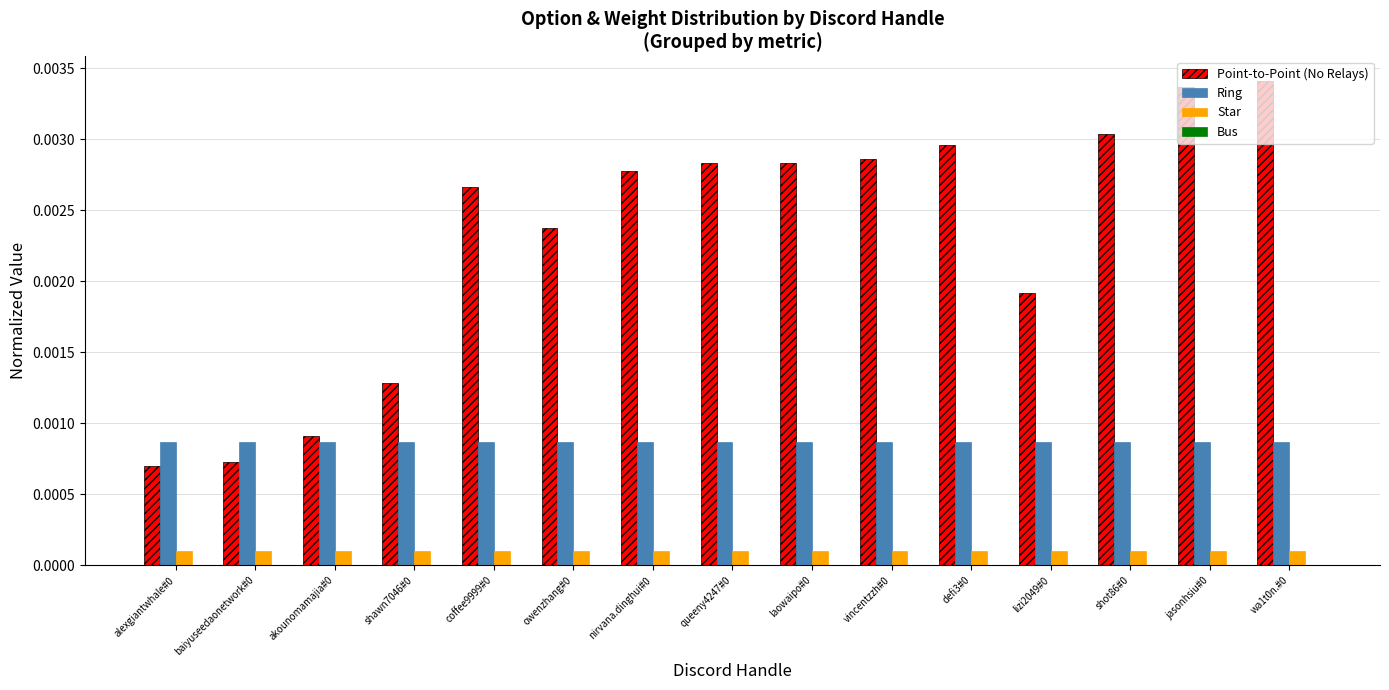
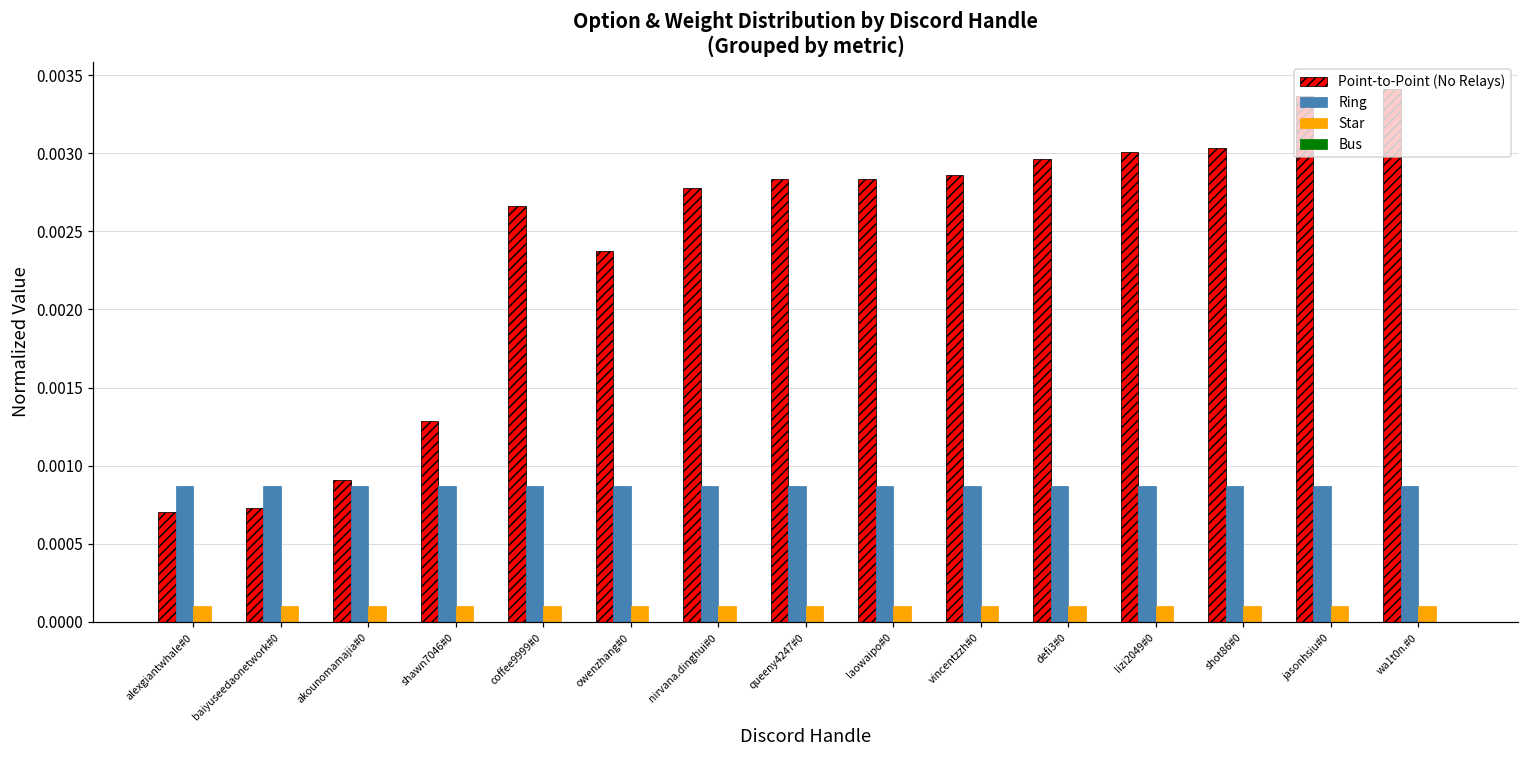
  {
    "Point-to-Point (No Relays)": {
      "alexgiantwhale#0": 0.00070,
      "baiyuseedaonetwork#0": 0.00073,
      "akounomamajia#0": 0.00091,
      "shawn7046#0": 0.00129,
      "coffee9999#0": 0.00266,
      "owenzhang#0": 0.00238,
      "nirvana.dinghui#0": 0.00278,
      "queeny4247#0": 0.00283,
      "laowaipo#0": 0.00284,
      "vincentzzh#0": 0.00286,
      "defi3#0": 0.00296,
-     "lizi2049#0": 0.00192,
+     "lizi2049#0": 0.00301,
      "shot86#0": 0.00303
    },
    "Ring": {
      "alexgiantwhale#0": 0.00087,
      "baiyuseedaonetwork#0": 0.00087,
      "akounomamajia#0": 0.00087,
      "shawn7046#0": 0.00087,
      "coffee9999#0": 0.00087,
      "owenzhang#0": 0.00087,
      "nirvana.dinghui#0": 0.00087,
      "queeny4247#0": 0.00087,
      "laowaipo#0": 0.00087,
      "vincentzzh#0": 0.00087,
      "defi3#0": 0.00087,
      "lizi2049#0": 0.00087,
      "shot86#0": 0.00087,
      "jasonhsiu#0": 0.00087,
      "wa1t0n.#0": 0.00087
    },
    "Star": {
      "alexgiantwhale#0": 0.00010,
      "baiyuseedaonetwork#0": 0.00010,
      "akounomamajia#0": 0.00010,
      "shawn7046#0": 0.00010,
      "coffee9999#0": 0.00010,
      "owenzhang#0": 0.00010,
      "nirvana.dinghui#0": 0.00010,
      "queeny4247#0": 0.00010,
      "laowaipo#0": 0.00010,
      "vincentzzh#0": 0.00010,
      "defi3#0": 0.00010,
      "lizi2049#0": 0.00010,
      "shot86#0": 0.00010,
      "jasonhsiu#0": 0.00010,
      "wa1t0n.#0": 0.00010
    },
    "Bus": {
      "alexgiantwhale#0": 0.00000,
      "baiyuseedaonetwork#0": 0.00000,
      "akounomamajia#0": 0.00000,
      "shawn7046#0": 0.00000,
      "coffee9999#0": 0.00000,
      "owenzhang#0": 0.00000,
      "nirvana.dinghui#0": 0.00000,
      "queeny4247#0": 0.00000,
      "laowaipo#0": 0.00000,
      "vincentzzh#0": 0.00000,
      "defi3#0": 0.00000,
      "lizi2049#0": 0.00000,
      "shot86#0": 0.00000,
      "jasonhsiu#0": 0.00000,
      "wa1t0n.#0": 0.00000
    }
  }
